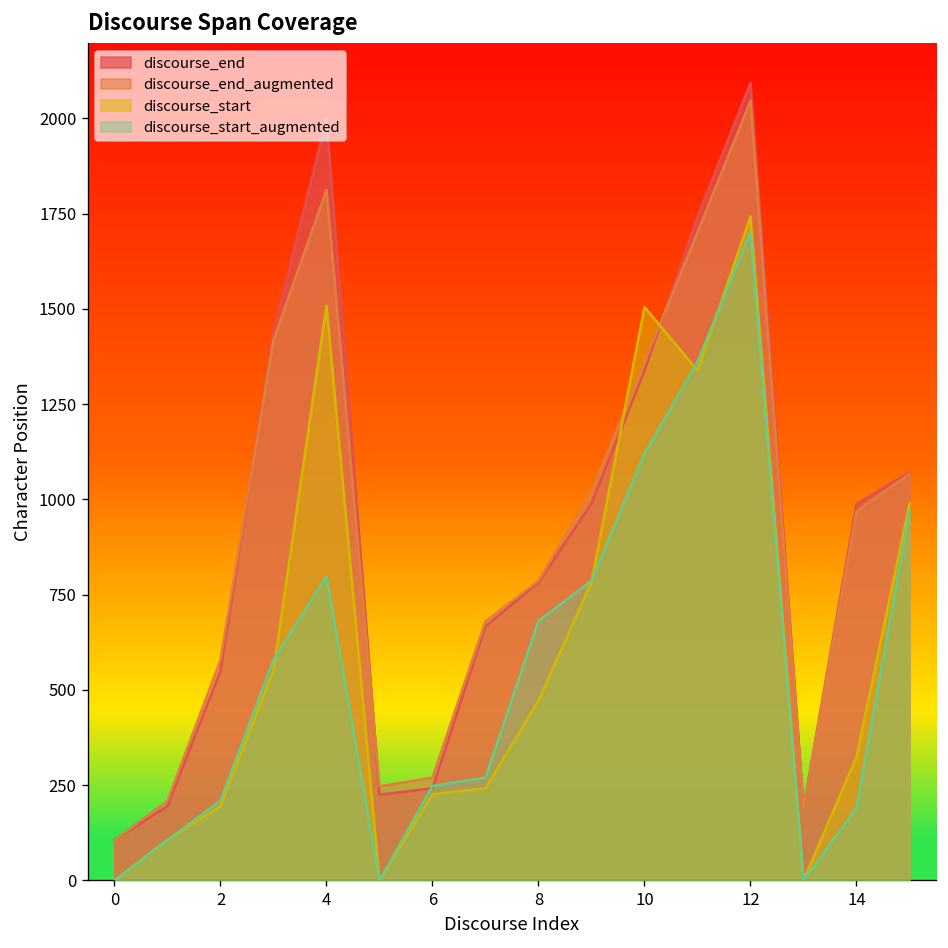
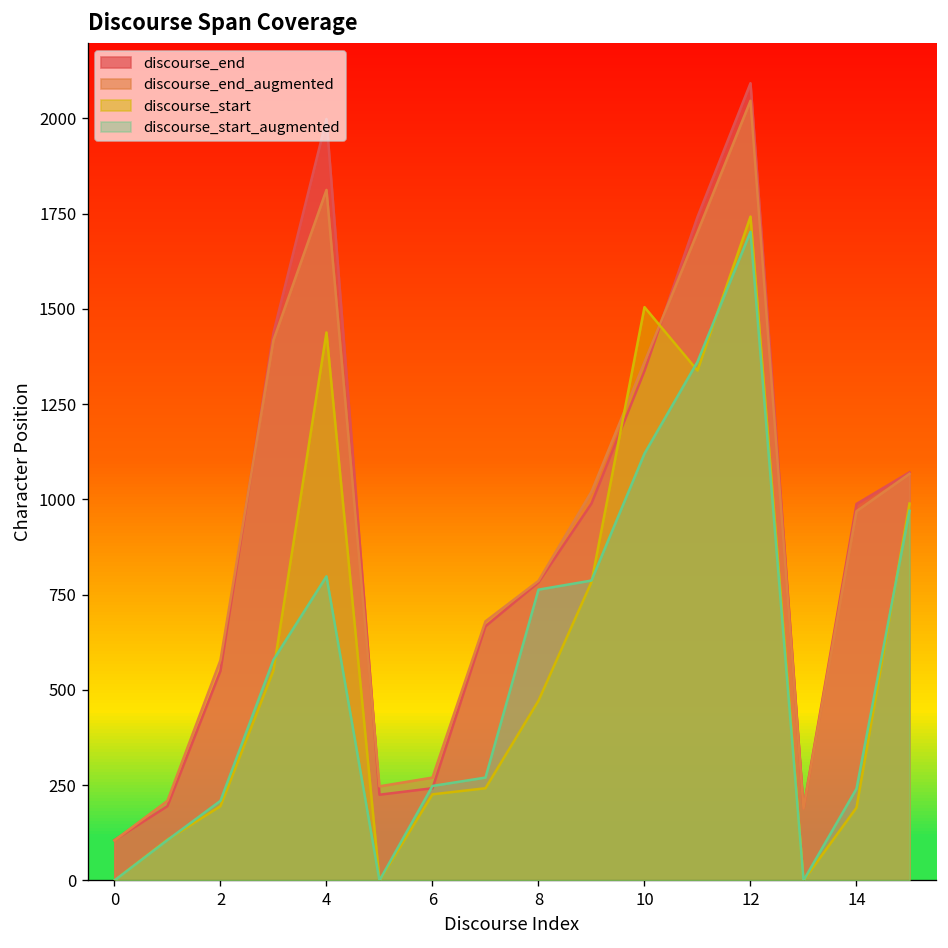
  {
    "discourse_start": {
      "2": 200,
-     "4": 1510,
+     "4": 1440,
      "6": 230,
      "8": 470,
      "10": 1500,
      "12": 1740,
-     "14": 320
+     "14": 190
    },
    "discourse_start_augmented": {
      "2": 210,
      "4": 800,
-     "8": 680,
+     "8": 760,
      "10": 1120,
      "12": 1700,
-     "14": 190
+     "14": 240
    }
  }
